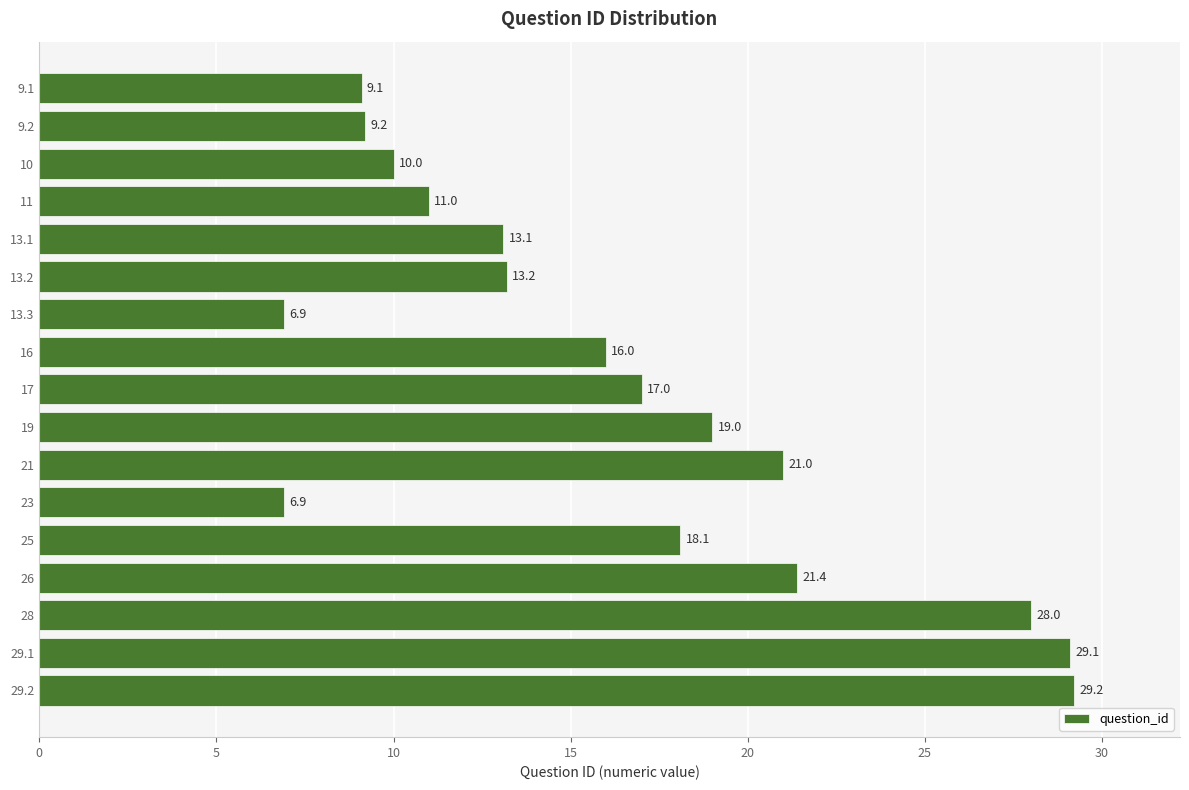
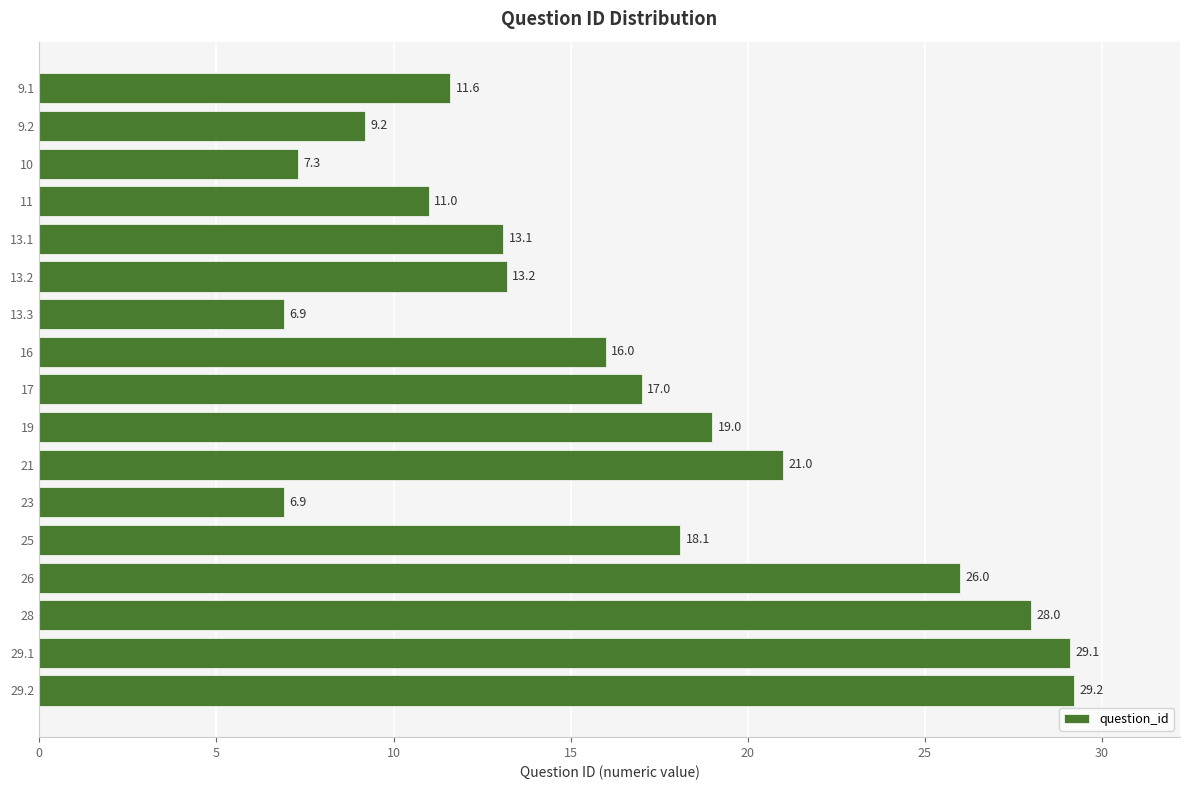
  {
-   "9.1": 9.1,
+   "9.1": 11.6,
    "9.2": 9.2,
-   "10": 10.0,
+   "10": 7.3,
    "11": 11.0,
    "13.1": 13.1,
    "13.2": 13.2,
    "13.3": 6.9,
    "16": 16.0,
    "17": 17.0,
    "19": 19.0,
    "21": 21.0,
    "23": 6.9,
    "25": 18.1,
-   "26": 21.4,
+   "26": 26.0,
    "28": 28.0,
    "29.1": 29.1,
    "29.2": 29.2
  }
